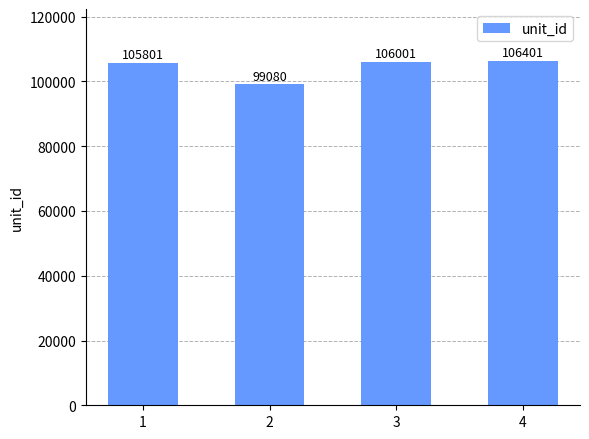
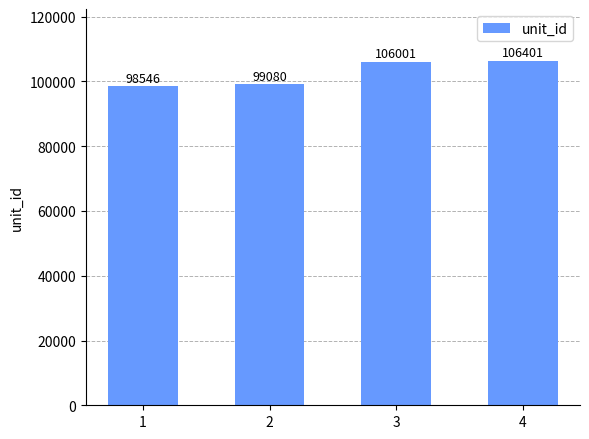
  {
-   "1": 105801,
+   "1": 98546,
    "2": 99080,
    "3": 106001,
    "4": 106401
  }
